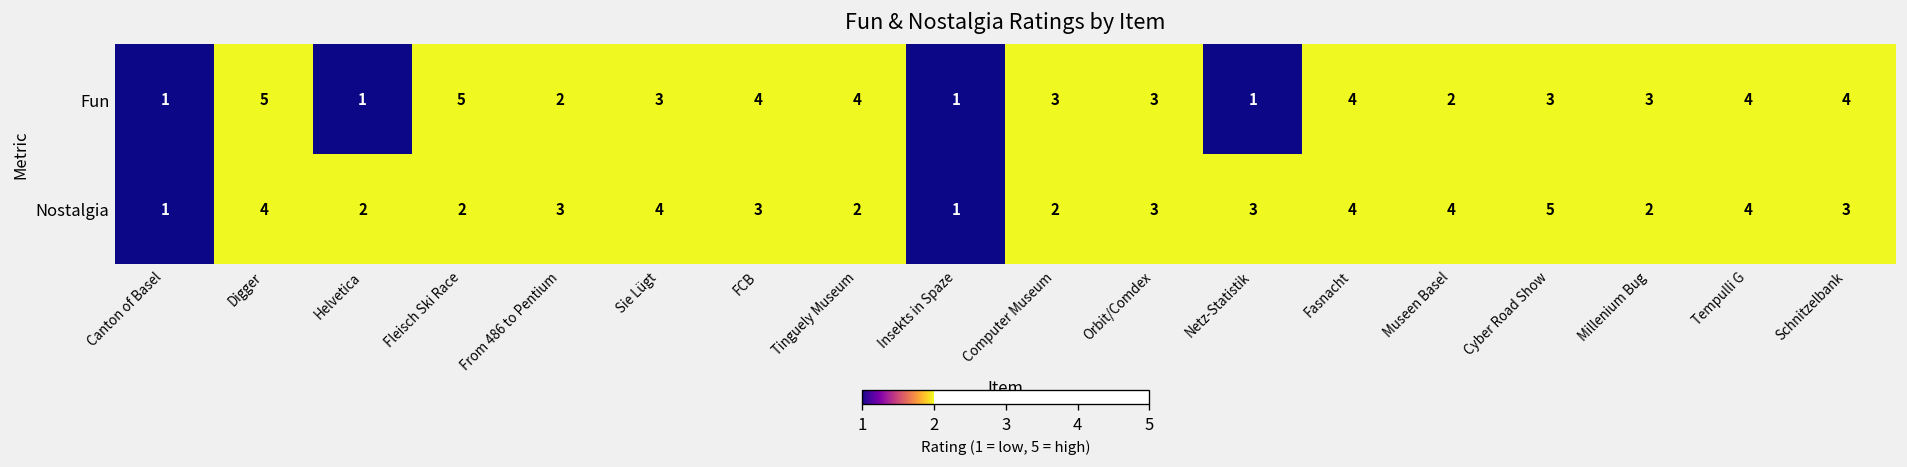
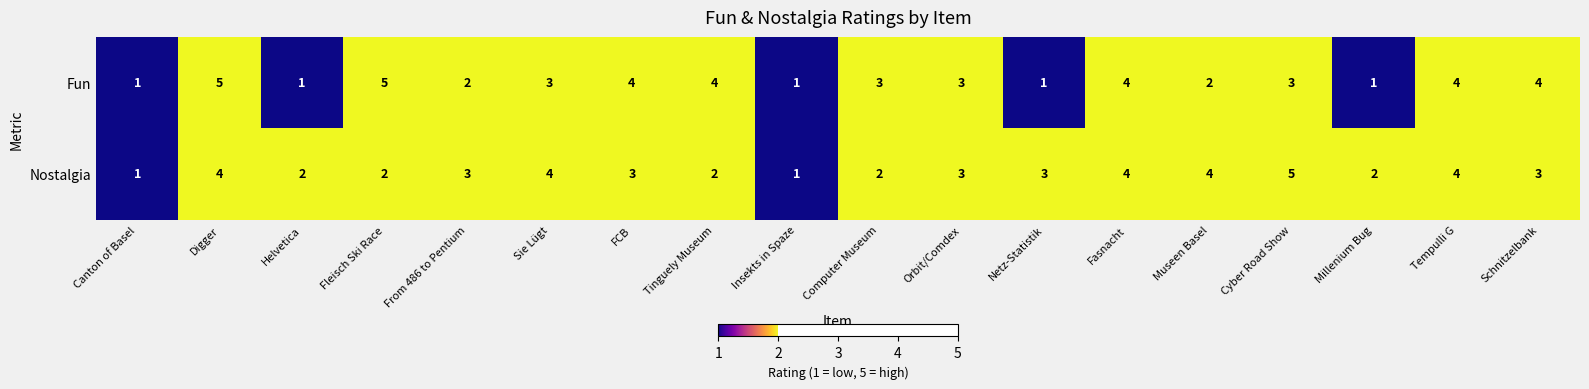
  {
    "Fun": {
      "Canton of Basel": 1,
      "Digger": 5,
      "Helvetica": 1,
      "Fleisch Ski Race": 5,
      "From 486 to Pentium": 2,
      "Sie Lügt": 3,
      "FCB": 4,
      "Tinguely Museum": 4,
      "Insekts in Spaze": 1,
      "Computer Museum": 3,
      "Orbit/Comdex": 3,
      "Netz-Statistik": 1,
      "Fasnacht": 4,
      "Museen Basel": 2,
      "Cyber Road Show": 3,
-     "Millenium Bug": 3,
+     "Millenium Bug": 1,
      "Tempulli G": 4,
      "Schnitzelbank": 4
    },
    "Nostalgia": {
      "Canton of Basel": 1,
      "Digger": 4,
      "Helvetica": 2,
      "Fleisch Ski Race": 2,
      "From 486 to Pentium": 3,
      "Sie Lügt": 4,
      "FCB": 3,
      "Tinguely Museum": 2,
      "Insekts in Spaze": 1,
      "Computer Museum": 2,
      "Orbit/Comdex": 3,
      "Netz-Statistik": 3,
      "Fasnacht": 4,
      "Museen Basel": 4,
      "Cyber Road Show": 5,
      "Millenium Bug": 2,
      "Tempulli G": 4,
      "Schnitzelbank": 3
    }
  }
